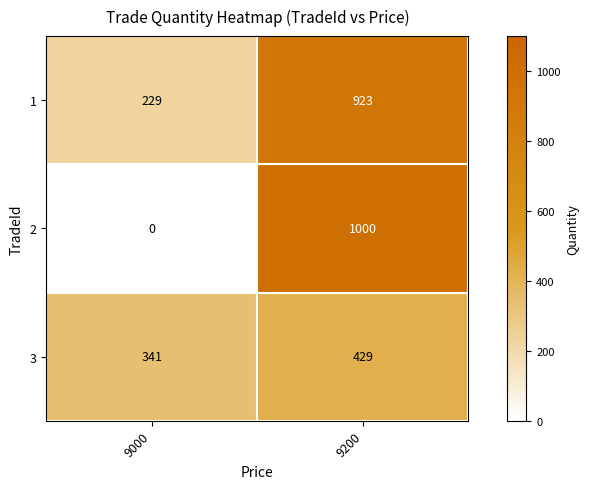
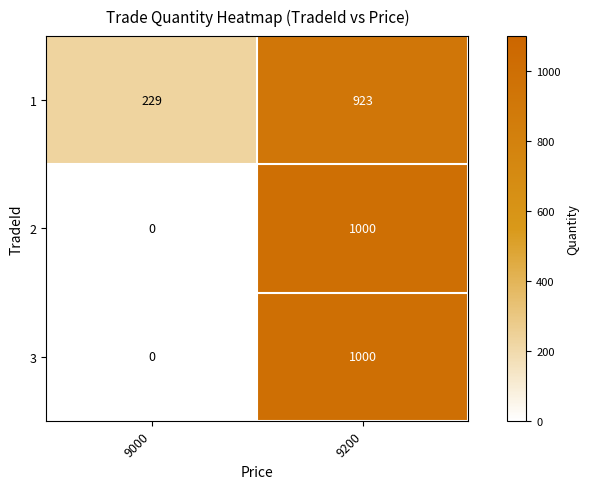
  {
    "1": {
      "9000": 229,
      "9200": 923
    },
    "2": {
      "9000": 0,
      "9200": 1000
    },
    "3": {
-     "9000": 341,
-     "9200": 429
+     "9000": 0,
+     "9200": 1000
    }
  }
